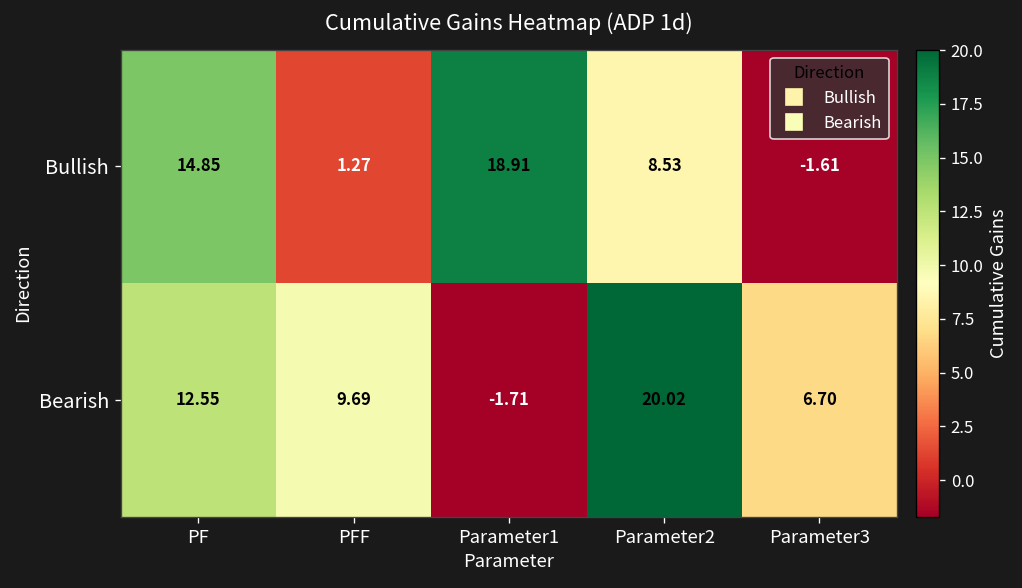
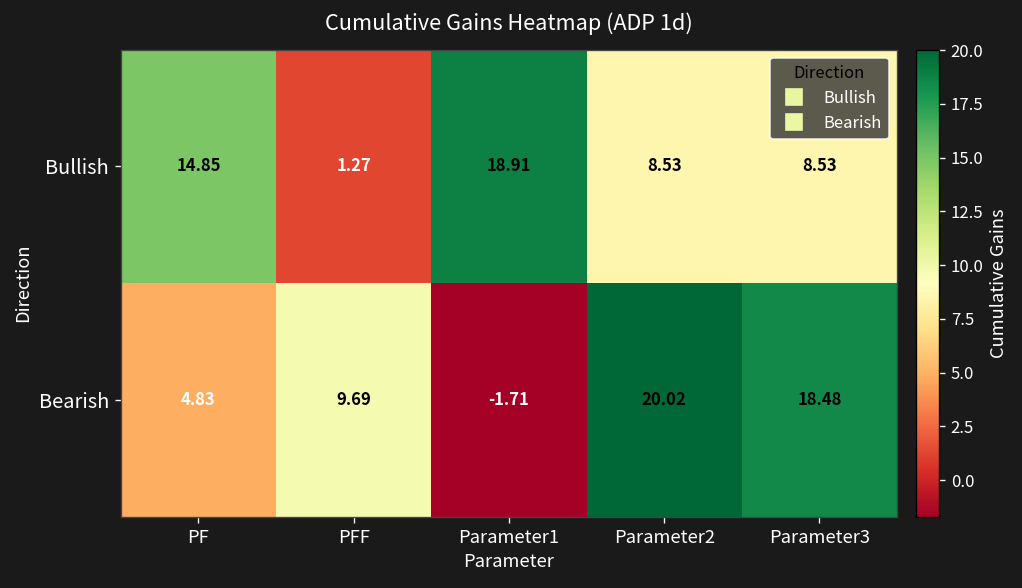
  {
    "Bullish": {
      "PF": 14.85,
      "PFF": 1.27,
      "Parameter1": 18.91,
      "Parameter2": 8.53,
-     "Parameter3": -1.61
+     "Parameter3": 8.53
    },
    "Bearish": {
-     "PF": 12.55,
+     "PF": 4.83,
      "PFF": 9.69,
      "Parameter1": -1.71,
      "Parameter2": 20.02,
-     "Parameter3": 6.70
+     "Parameter3": 18.48
    }
  }
